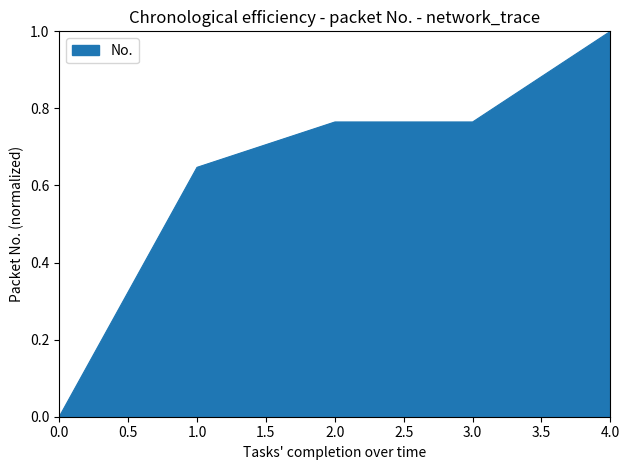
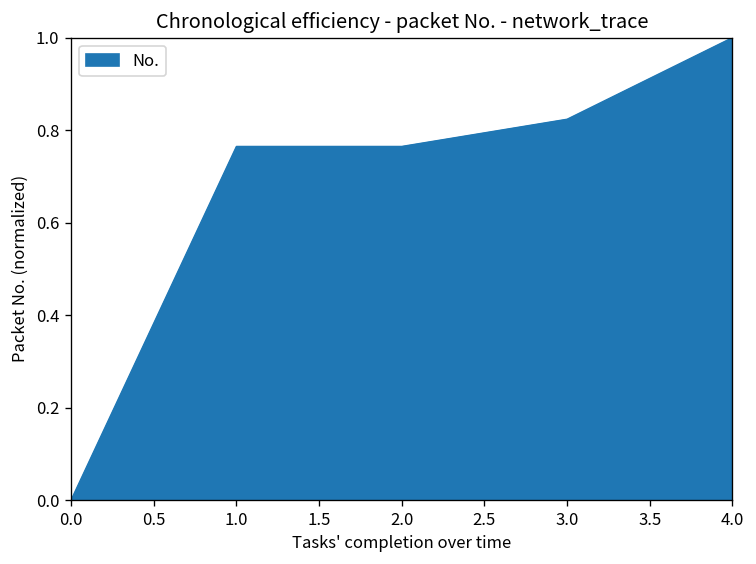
  {
    "0.0": 0.00,
-   "1.0": 0.65,
+   "1.0": 0.76,
    "2.0": 0.76,
-   "3.0": 0.76,
+   "3.0": 0.82,
    "4.0": 1.00
  }
